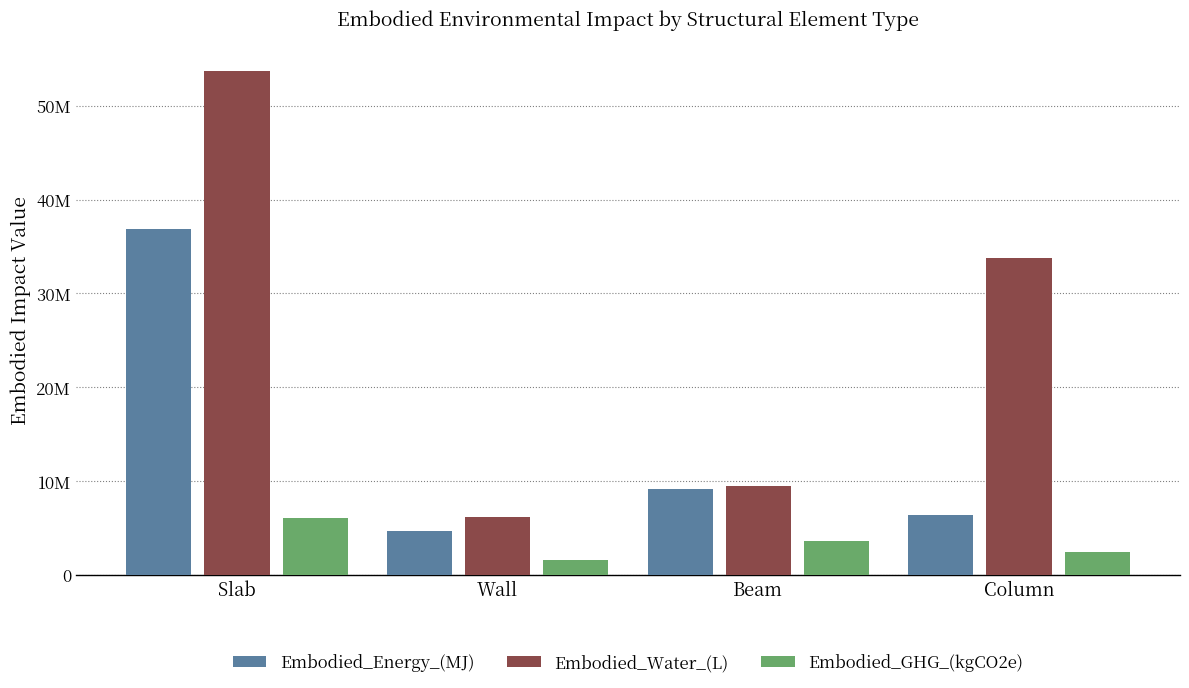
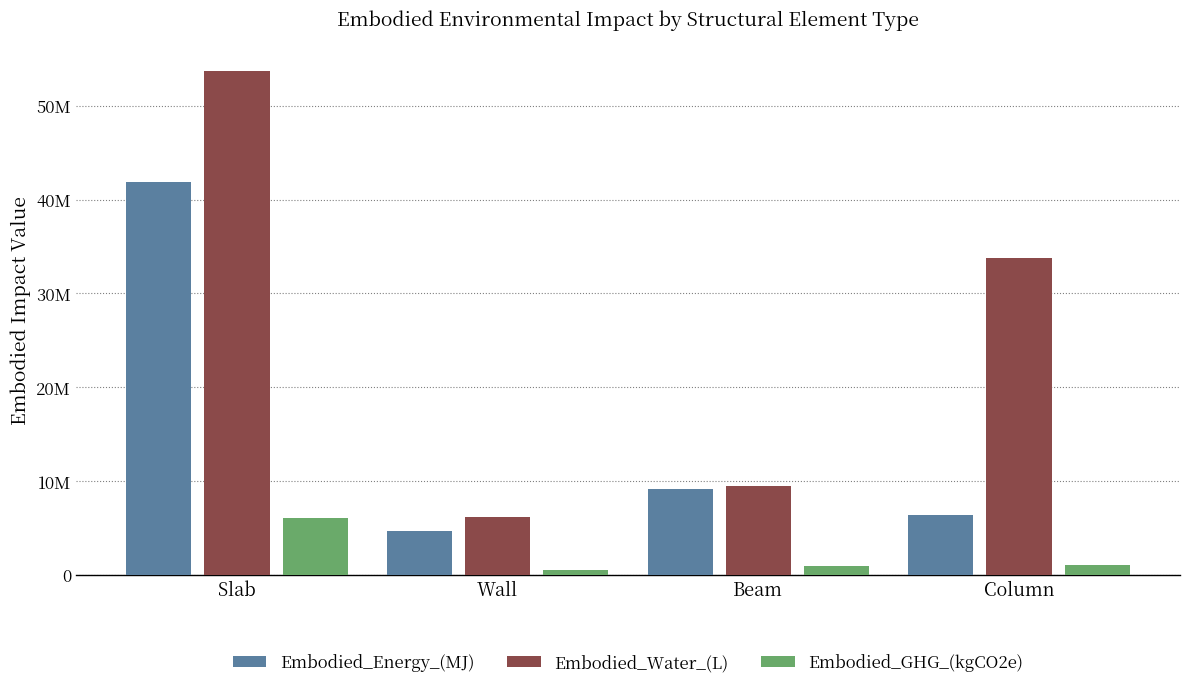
  {
    "Embodied_Energy_(MJ)": {
-     "Slab": 37000000,
+     "Slab": 42000000,
      "Wall": 5000000,
      "Beam": 9000000,
      "Column": 6000000
    },
    "Embodied_Water_(L)": {
      "Slab": 54000000,
      "Wall": 6000000,
      "Beam": 9000000,
      "Column": 34000000
    },
    "Embodied_GHG_(kgCO2e)": {
      "Slab": 6000000,
-     "Wall": 2000000,
-     "Beam": 4000000,
-     "Column": 2000000
+     "Wall": 1000000,
+     "Beam": 1000000,
+     "Column": 1000000
    }
  }
